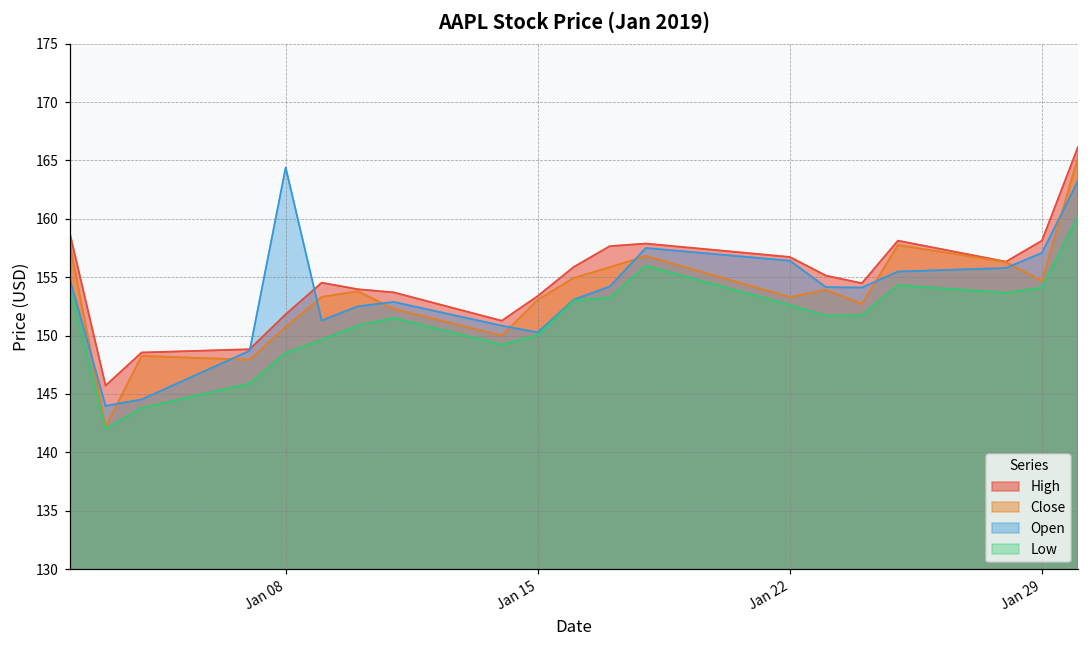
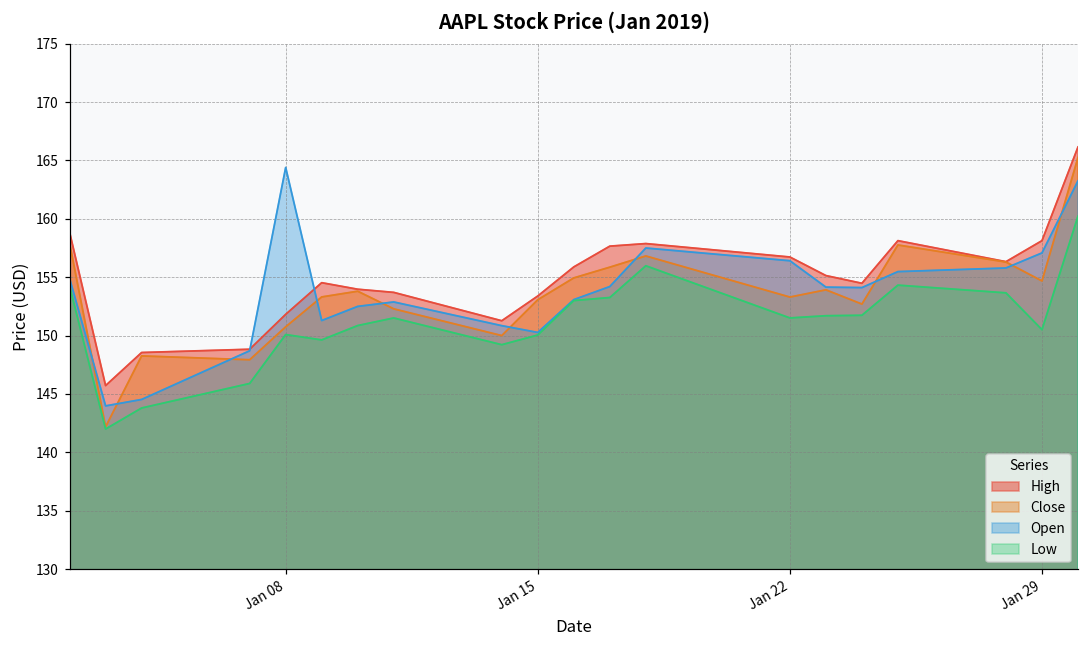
  {
    "Open": {
      "Jan 08": 164.4,
      "Jan 22": 156.4,
      "Jan 29": 157.1
    },
    "Low": {
-     "Jan 08": 148.5,
-     "Jan 22": 152.6,
-     "Jan 29": 154.1
+     "Jan 08": 150.1,
+     "Jan 22": 151.5,
+     "Jan 29": 150.5
    }
  }
